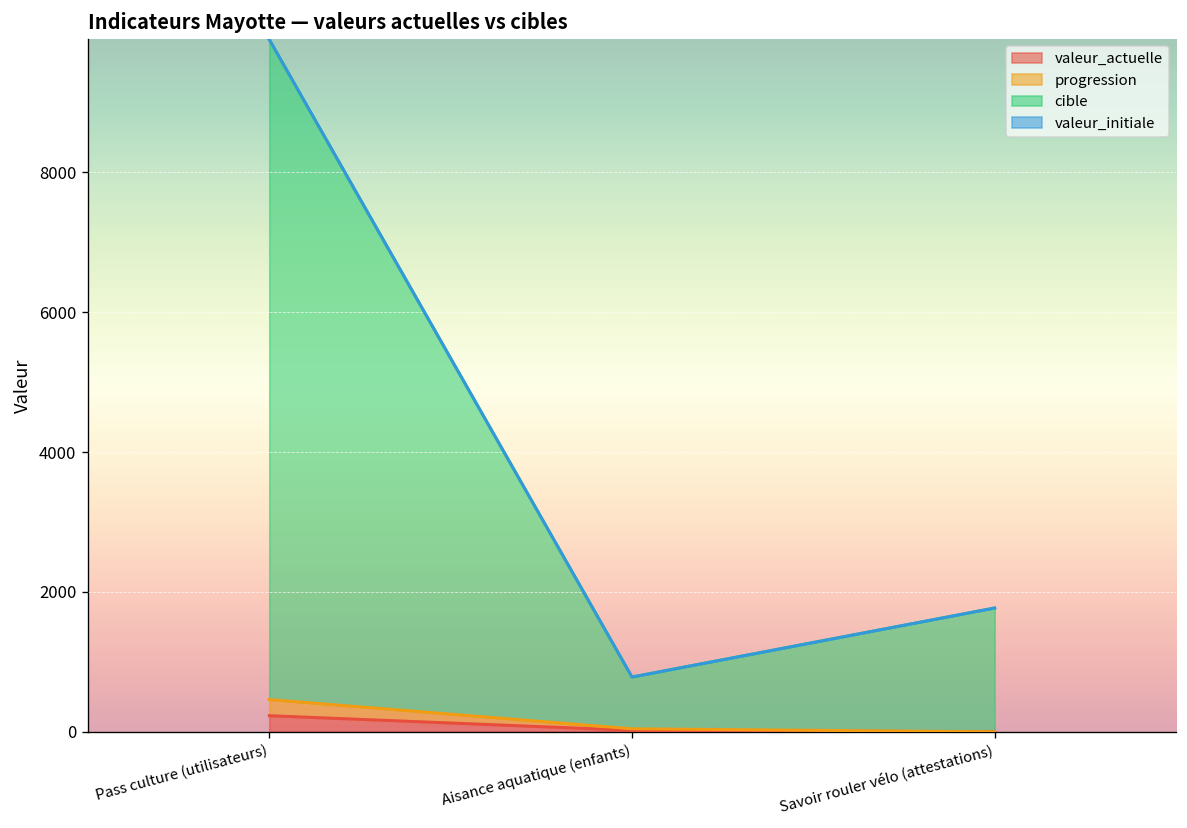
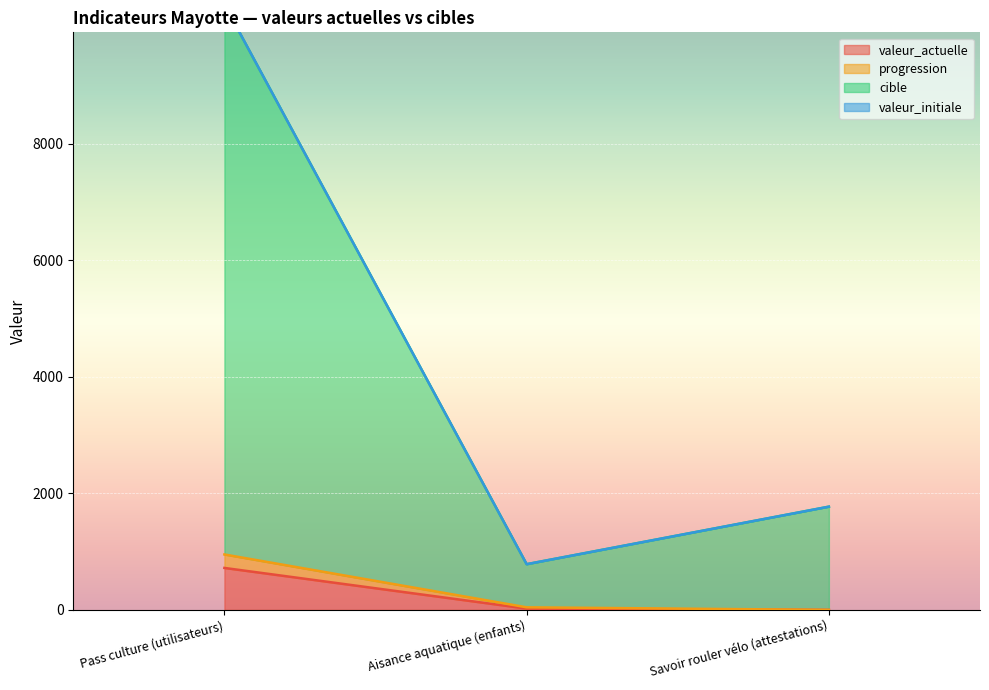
  {
    "valeur_actuelle": {
-     "Pass culture (utilisateurs)": 200
+     "Pass culture (utilisateurs)": 700
    },
    "progression": {
      "Pass culture (utilisateurs)": 200
    }
  }
